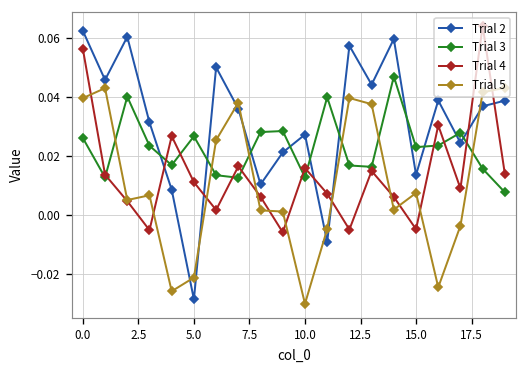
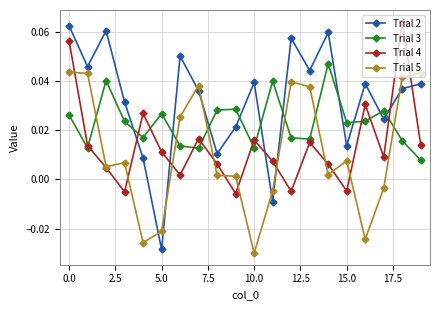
  {
    "Trial 2": {
      "0.0": 0.062,
      "5.0": -0.028,
-     "10.0": 0.027,
+     "10.0": 0.039,
      "15.0": 0.014
    },
    "Trial 3": {
      "0.0": 0.026,
      "5.0": 0.027,
      "10.0": 0.013,
      "15.0": 0.023
    },
    "Trial 4": {
      "0.0": 0.056,
      "5.0": 0.011,
      "10.0": 0.016,
      "15.0": -0.005
    },
    "Trial 5": {
-     "0.0": 0.040,
+     "0.0": 0.044,
      "5.0": -0.021,
      "10.0": -0.030,
      "15.0": 0.008
    }
  }
